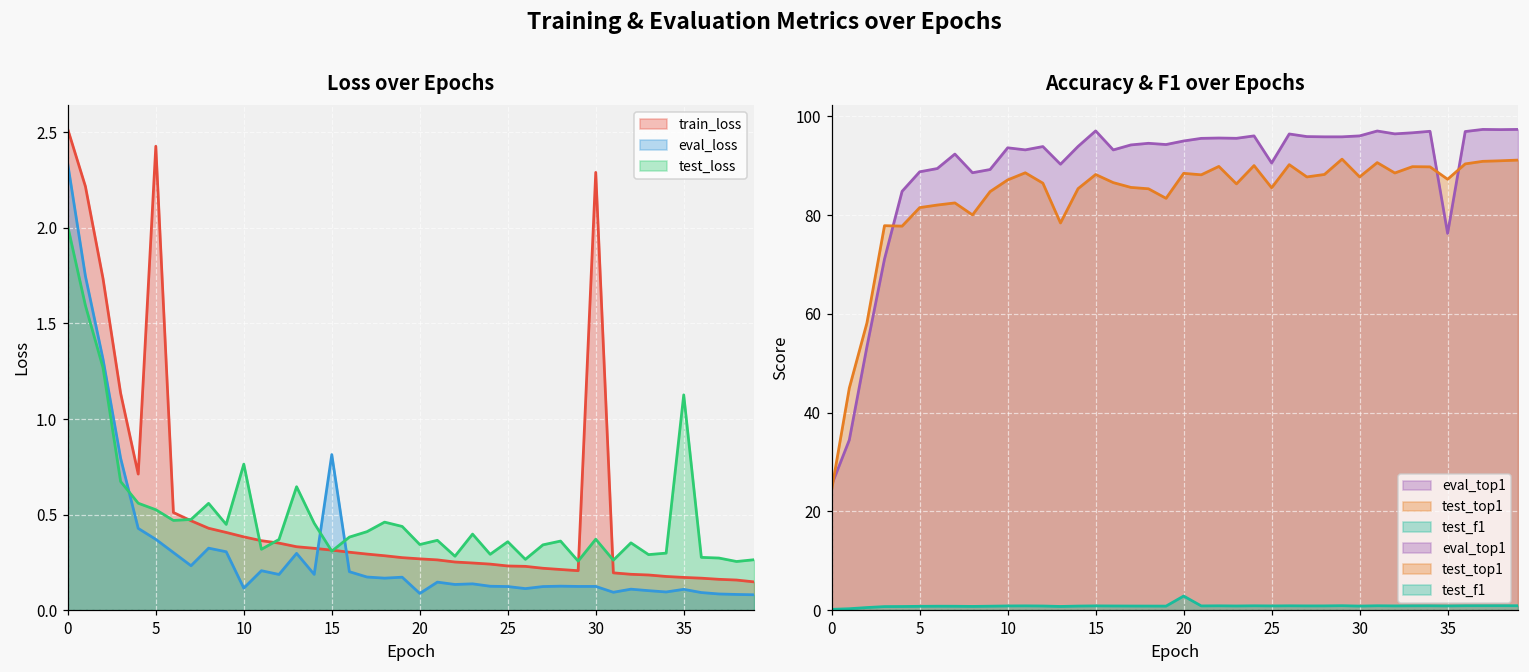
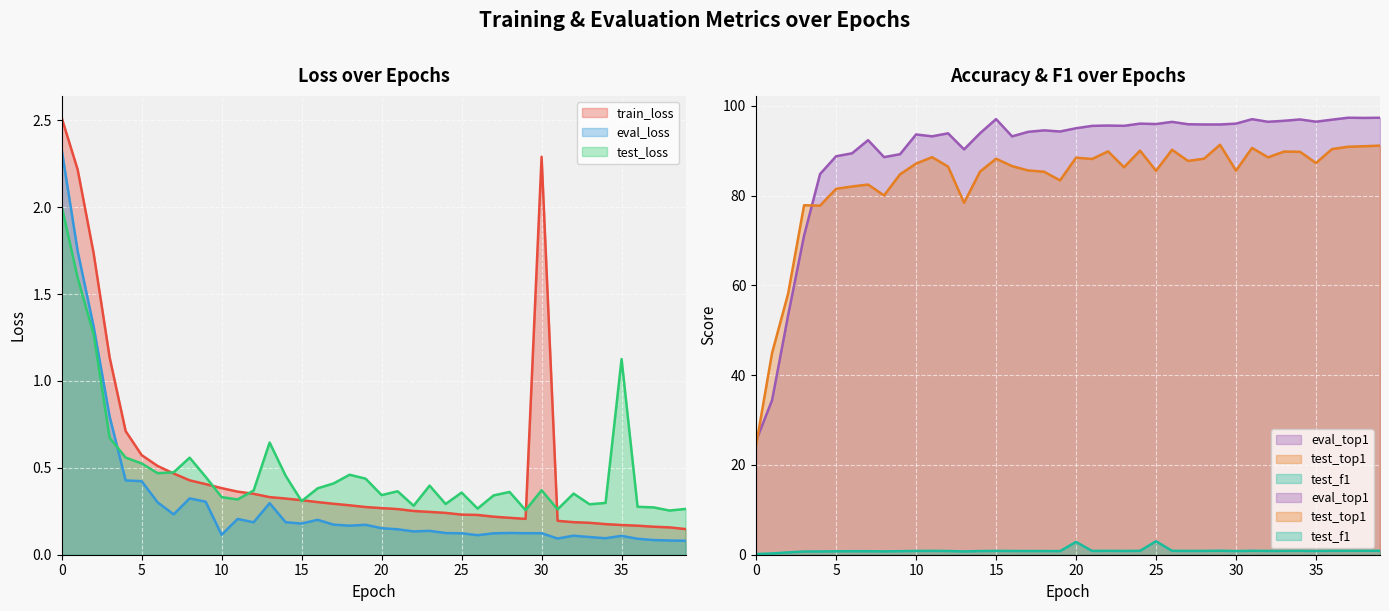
  {
    "Loss over Epochs": {
      "train_loss": {
        "0": 2.51,
-       "5": 2.43,
+       "5": 0.57,
        "10": 0.38,
        "20": 0.27,
        "25": 0.23,
        "30": 2.29,
        "35": 0.17
      },
      "eval_loss": {
        "0": 2.33,
-       "5": 0.37,
+       "5": 0.42,
        "10": 0.11,
-       "15": 0.81,
-       "20": 0.09,
+       "15": 0.18,
+       "20": 0.15,
        "25": 0.12,
        "30": 0.12,
        "35": 0.11
      },
      "test_loss": {
        "0": 2.01,
        "5": 0.53,
-       "10": 0.76,
+       "10": 0.33,
        "20": 0.34,
        "25": 0.36,
        "30": 0.37,
        "35": 1.13
      }
    },
    "Accuracy & F1 over Epochs": {
      "eval_top1": {
        "0": 25,
        "5": 89,
        "10": 94,
        "15": 97,
        "20": 95,
-       "25": 91,
+       "25": 96,
        "30": 96,
-       "35": 76
+       "35": 96
      },
      "test_top1": {
        "0": 24,
        "5": 81,
        "10": 87,
        "15": 88,
        "20": 88,
        "25": 86,
-       "30": 88,
+       "30": 86,
        "35": 87
      },
      "test_f1": {
        "0": 0,
        "5": 1,
        "10": 1,
        "15": 1,
        "20": 3,
-       "25": 1,
+       "25": 3,
        "30": 1,
        "35": 1
      }
    }
  }
